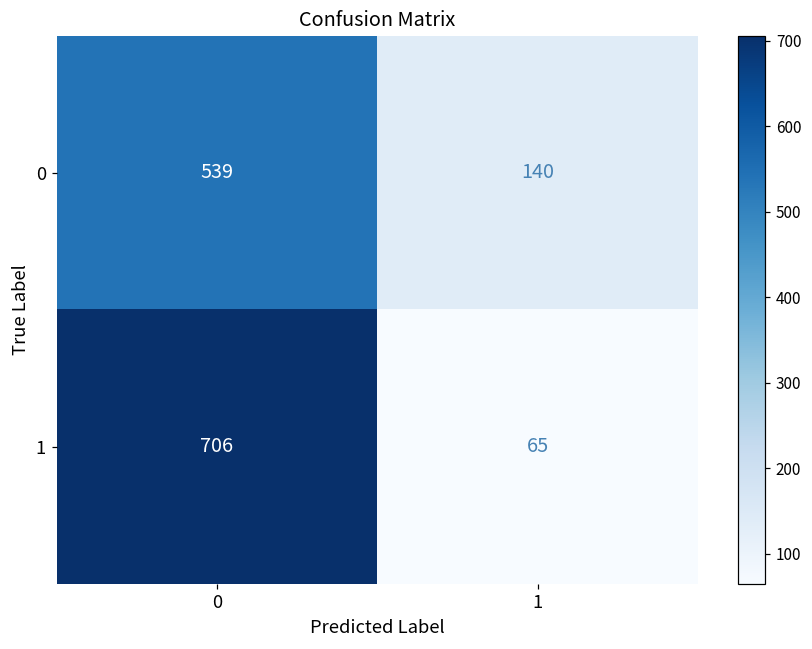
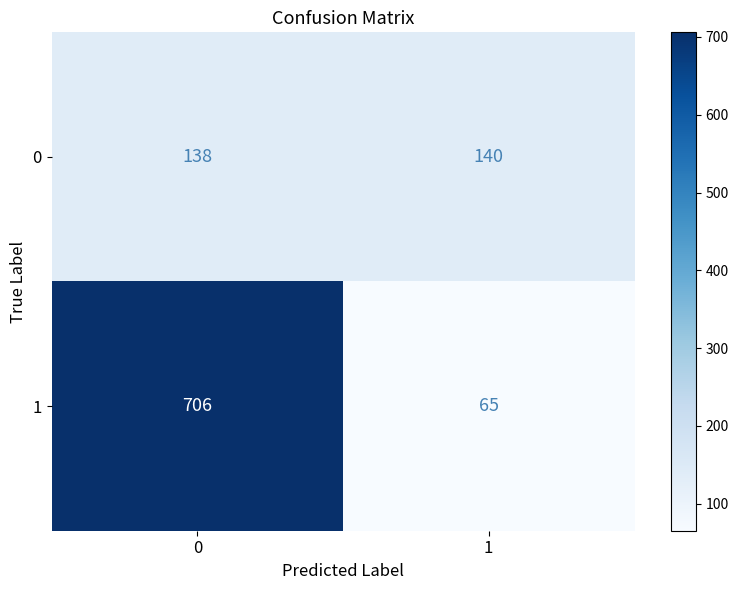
  {
    "0": {
-     "0": 539,
+     "0": 138,
      "1": 140
    },
    "1": {
      "0": 706,
      "1": 65
    }
  }
